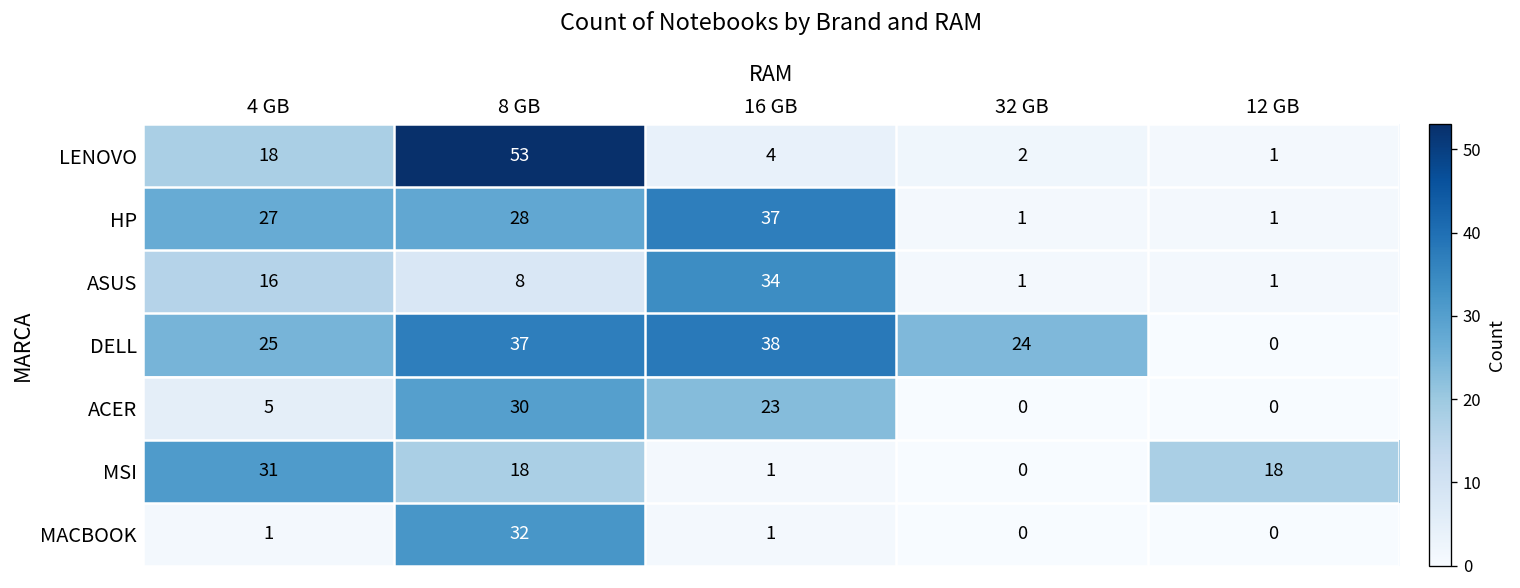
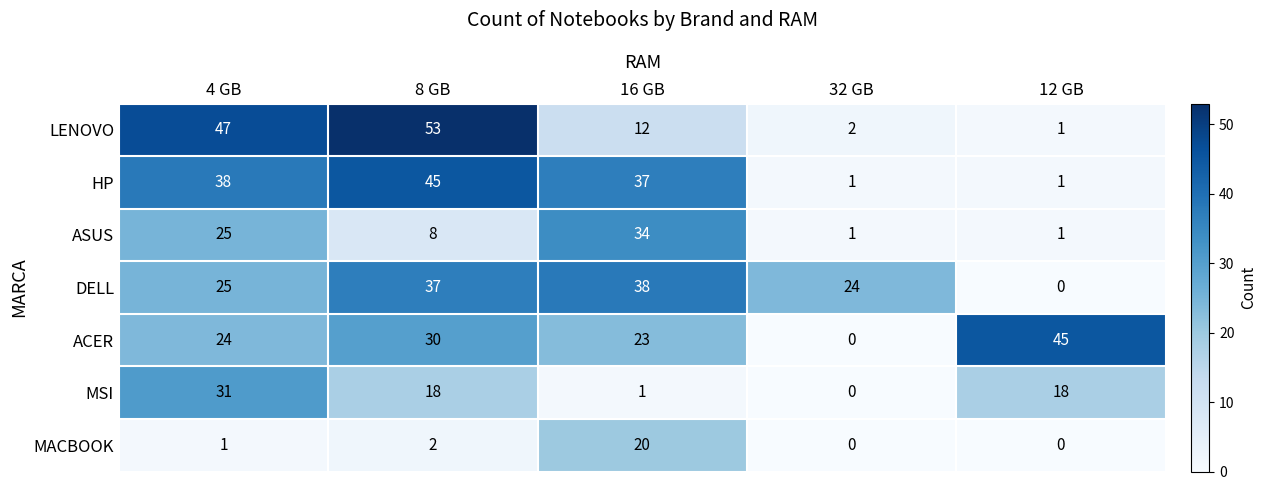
  {
    "LENOVO": {
-     "4 GB": 18,
+     "4 GB": 47,
      "8 GB": 53,
-     "16 GB": 4,
+     "16 GB": 12,
      "32 GB": 2,
      "12 GB": 1
    },
    "HP": {
-     "4 GB": 27,
-     "8 GB": 28,
+     "4 GB": 38,
+     "8 GB": 45,
      "16 GB": 37,
      "32 GB": 1,
      "12 GB": 1
    },
    "ASUS": {
-     "4 GB": 16,
+     "4 GB": 25,
      "8 GB": 8,
      "16 GB": 34,
      "32 GB": 1,
      "12 GB": 1
    },
    "DELL": {
      "4 GB": 25,
      "8 GB": 37,
      "16 GB": 38,
      "32 GB": 24,
      "12 GB": 0
    },
    "ACER": {
-     "4 GB": 5,
+     "4 GB": 24,
      "8 GB": 30,
      "16 GB": 23,
      "32 GB": 0,
-     "12 GB": 0
+     "12 GB": 45
    },
    "MSI": {
      "4 GB": 31,
      "8 GB": 18,
      "16 GB": 1,
      "32 GB": 0,
      "12 GB": 18
    },
    "MACBOOK": {
      "4 GB": 1,
-     "8 GB": 32,
-     "16 GB": 1,
+     "8 GB": 2,
+     "16 GB": 20,
      "32 GB": 0,
      "12 GB": 0
    }
  }
